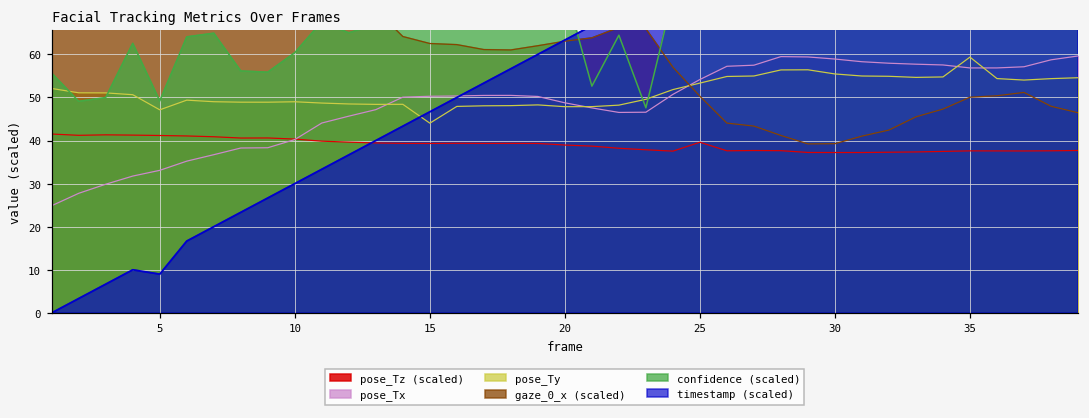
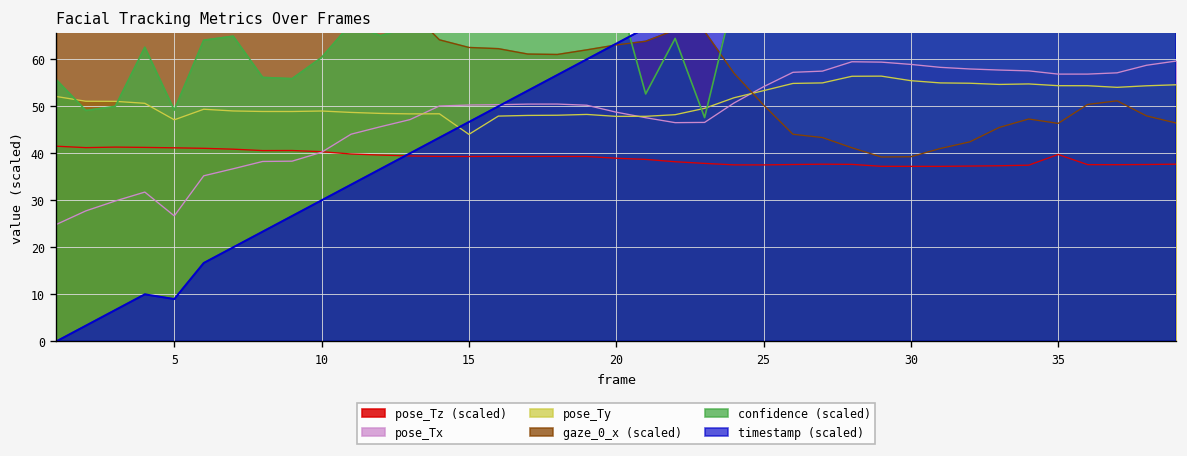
  {
    "pose_Tz (scaled)": {
      "5": 41,
      "15": 39,
      "20": 39,
-     "25": 40,
+     "25": 38,
      "30": 37,
-     "35": 38
+     "35": 40
    },
    "pose_Tx": {
-     "5": 33,
+     "5": 27,
      "15": 50,
      "20": 49,
      "25": 54,
      "30": 59,
      "35": 57
    },
    "pose_Ty": {
      "5": 47,
      "10": 49,
      "15": 44,
      "20": 48,
      "25": 53,
      "30": 55,
-     "35": 59
+     "35": 54
    },
    "gaze_0_x (scaled)": {
      "15": 63,
      "25": 50,
      "30": 39,
-     "35": 50
+     "35": 46
    },
    "confidence (scaled)": {
      "5": 49,
      "10": 60
    },
    "timestamp (scaled)": {
      "5": 9,
      "10": 30,
      "15": 47
    }
  }
